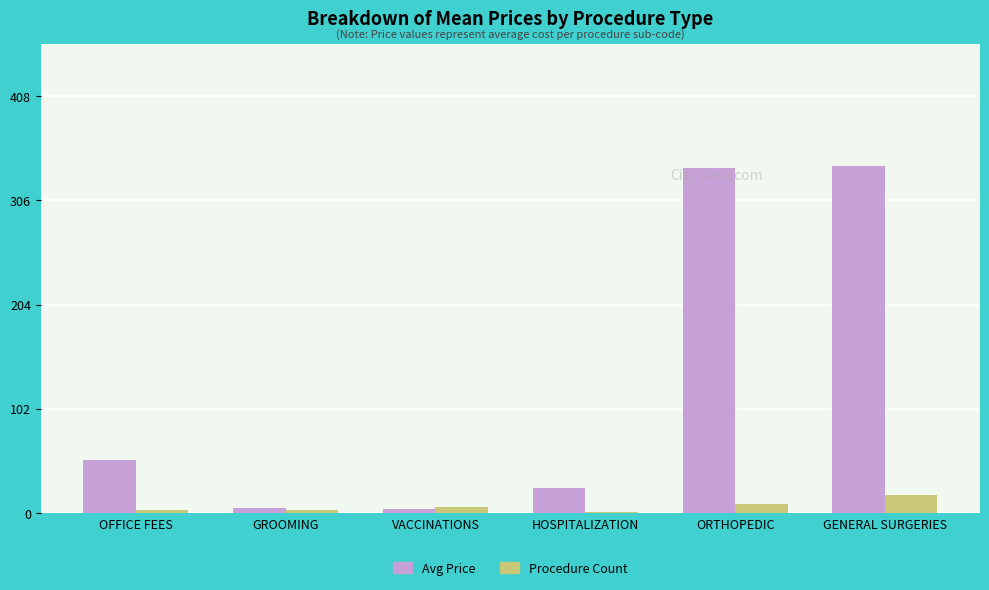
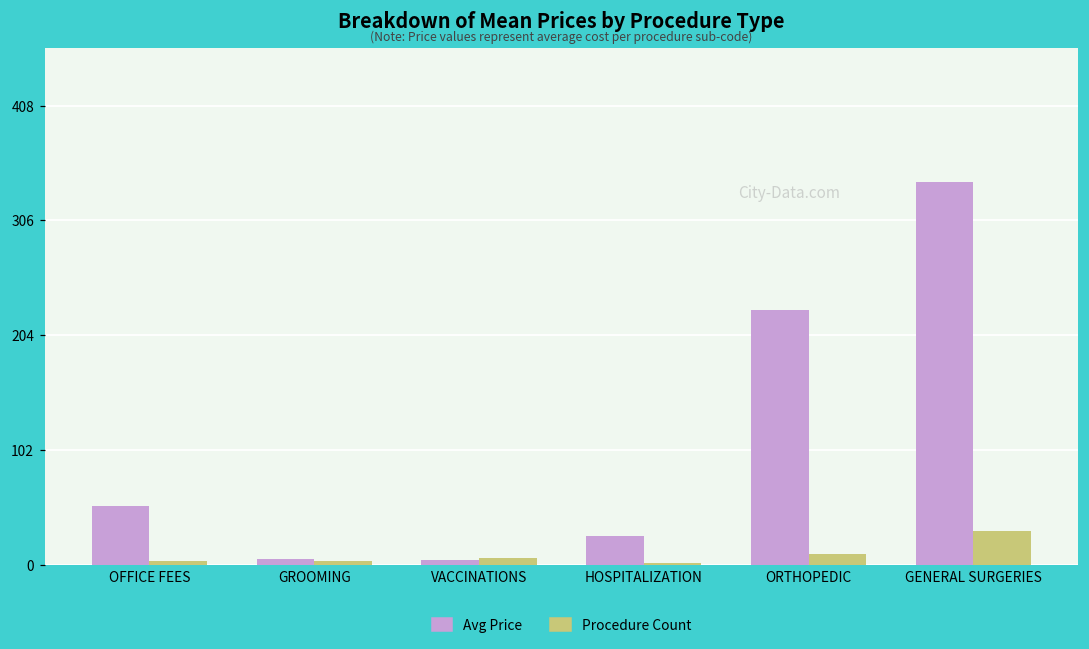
  {
    "Avg Price": {
      "OFFICE FEES": 52,
      "GROOMING": 5,
      "VACCINATIONS": 4,
      "HOSPITALIZATION": 25,
-     "ORTHOPEDIC": 338,
+     "ORTHOPEDIC": 226,
      "GENERAL SURGERIES": 340
    },
    "Procedure Count": {
      "OFFICE FEES": 3,
      "GROOMING": 3,
      "VACCINATIONS": 6,
      "ORTHOPEDIC": 9,
-     "GENERAL SURGERIES": 18
+     "GENERAL SURGERIES": 30
    }
  }
